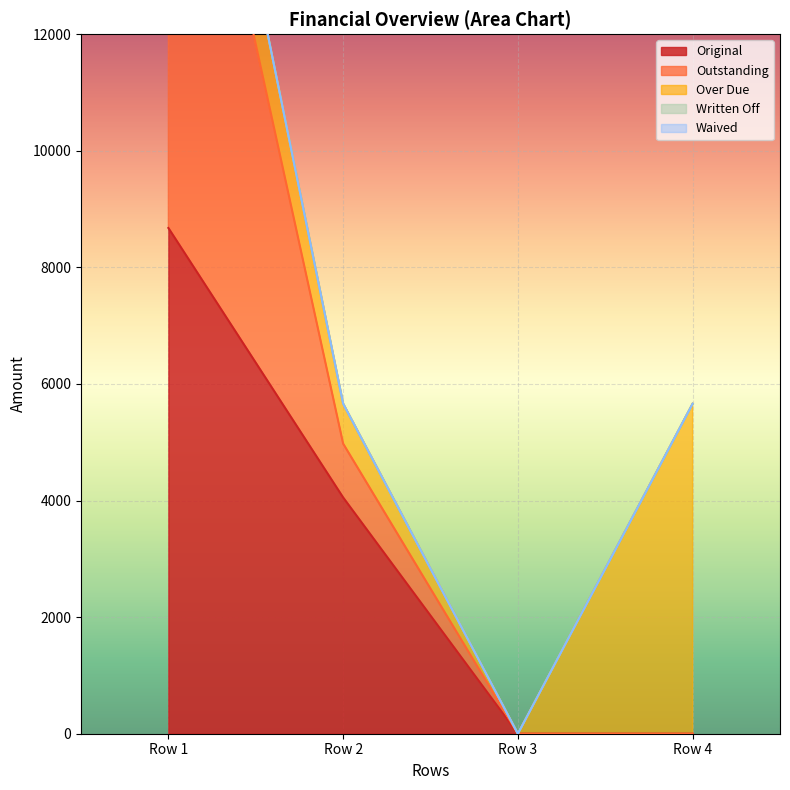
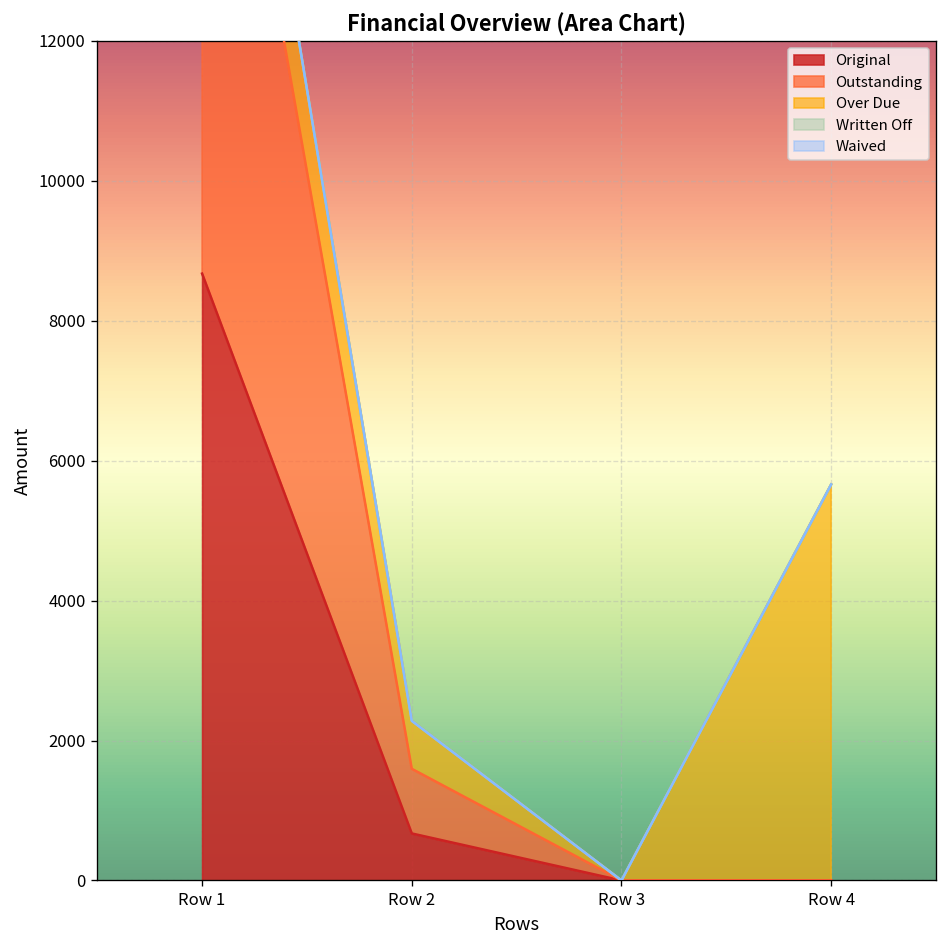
  {
    "Original": {
      "Row 1": 8700,
-     "Row 2": 4100
+     "Row 2": 700
    },
    "Outstanding": {
      "Row 2": 900
    }
  }
